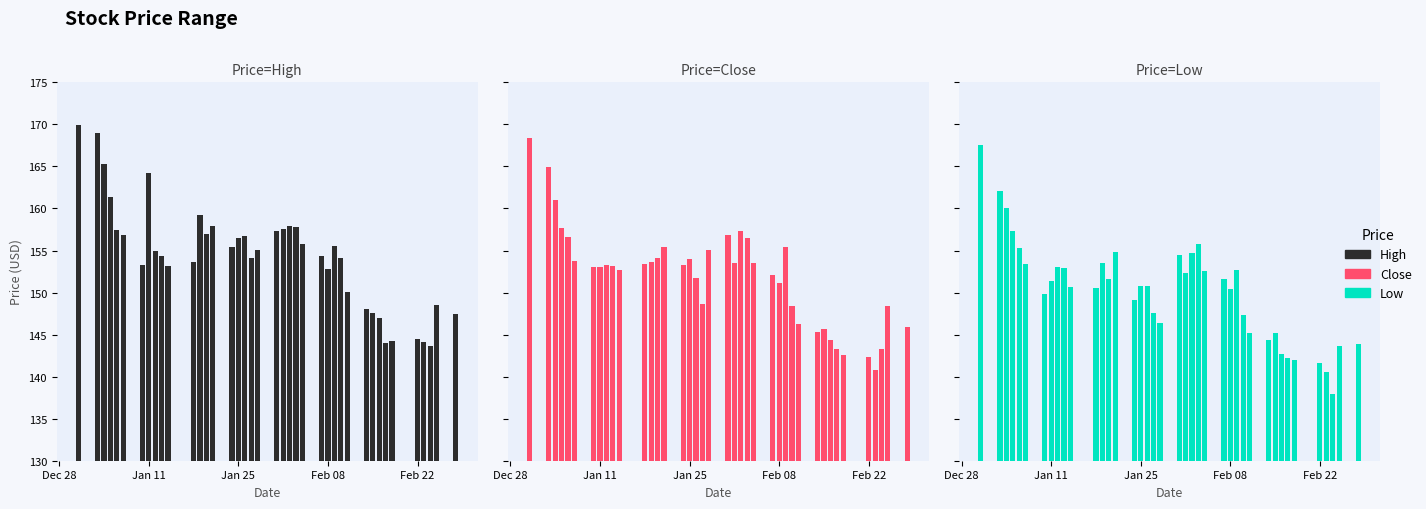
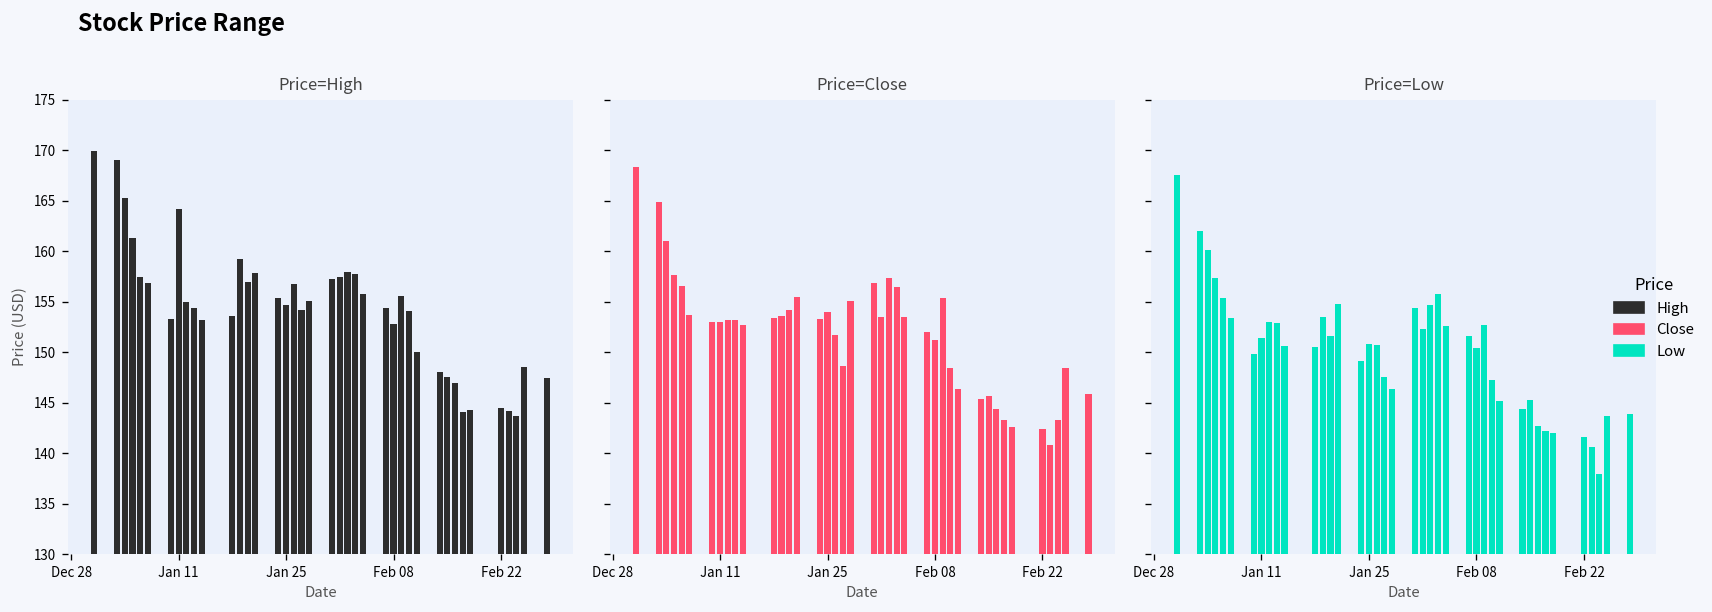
  {
    "Price=High": {
      "Jan 11": 164,
-     "Jan 25": 156,
+     "Jan 25": 155,
      "Feb 08": 153,
      "Feb 22": 144
    }
  }
